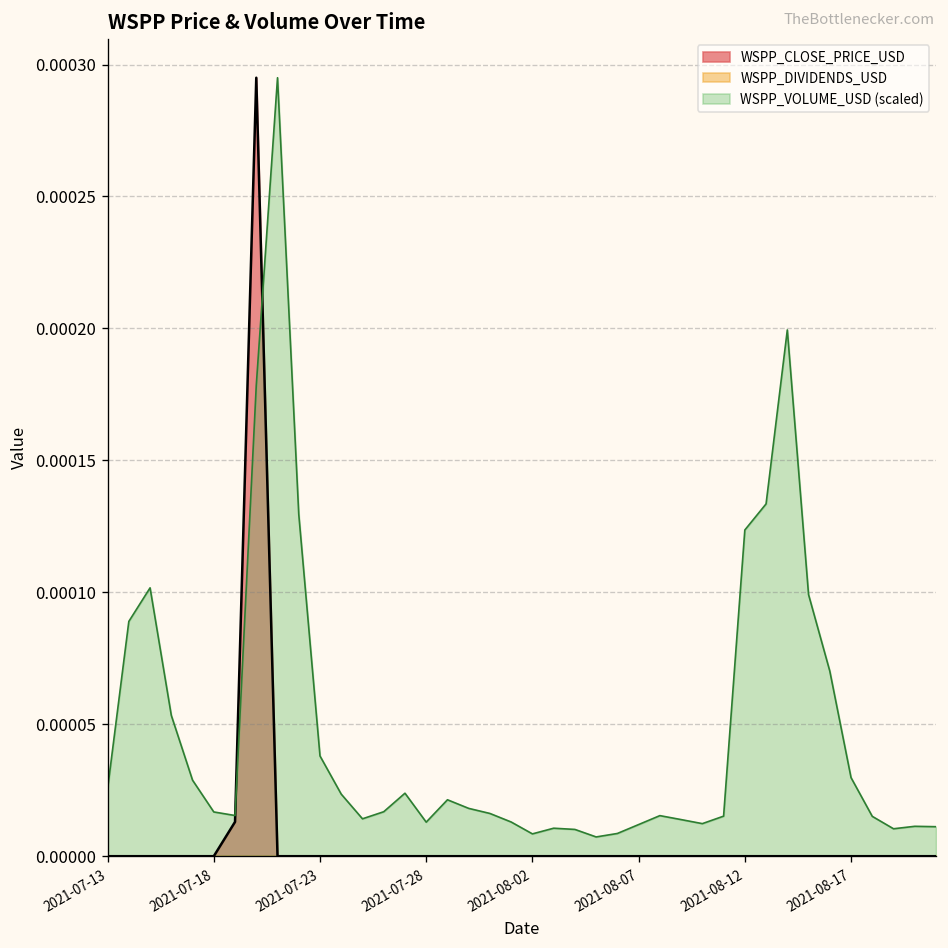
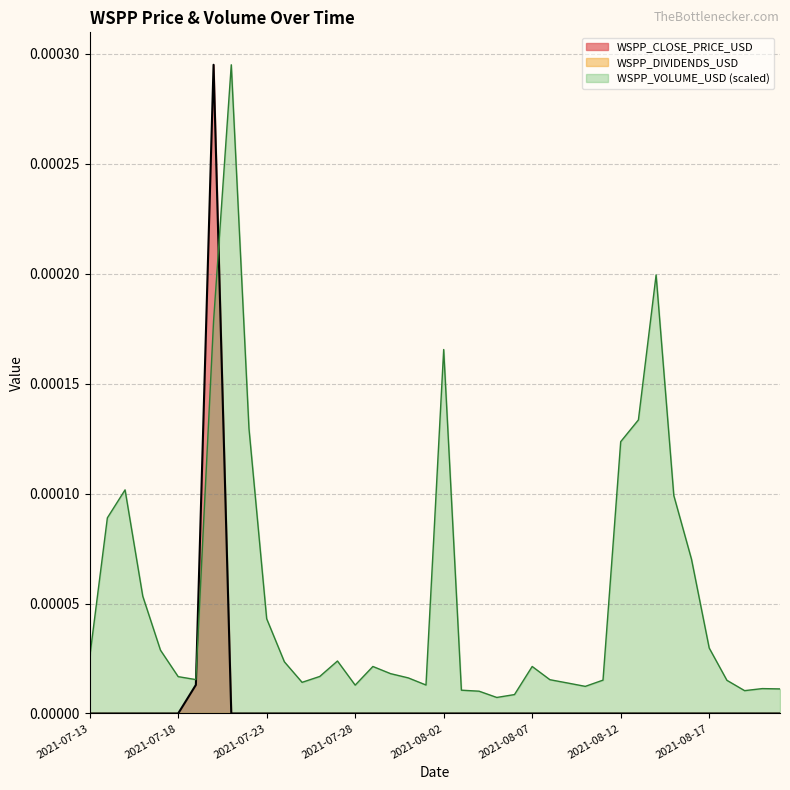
  {
    "WSPP_VOLUME_USD (scaled)": {
      "2021-07-13": 0.000026,
      "2021-07-18": 0.000017,
-     "2021-07-23": 0.000038,
+     "2021-07-23": 0.000043,
      "2021-07-28": 0.000013,
-     "2021-08-02": 0.000008,
-     "2021-08-07": 0.000012,
+     "2021-08-02": 0.000166,
+     "2021-08-07": 0.000021,
      "2021-08-12": 0.000124,
      "2021-08-17": 0.000030
    }
  }
